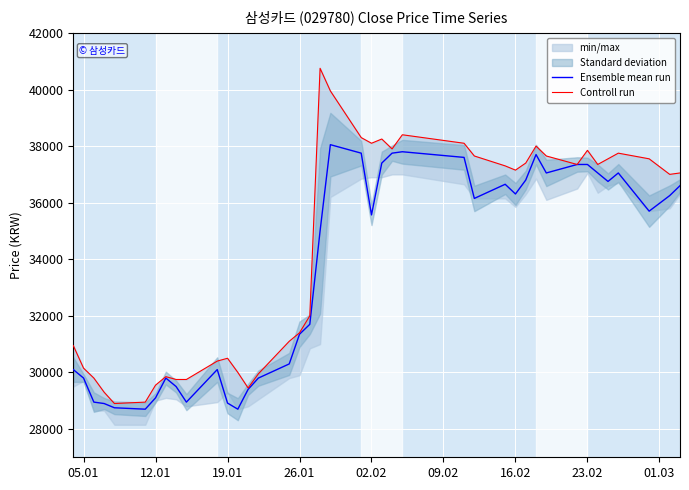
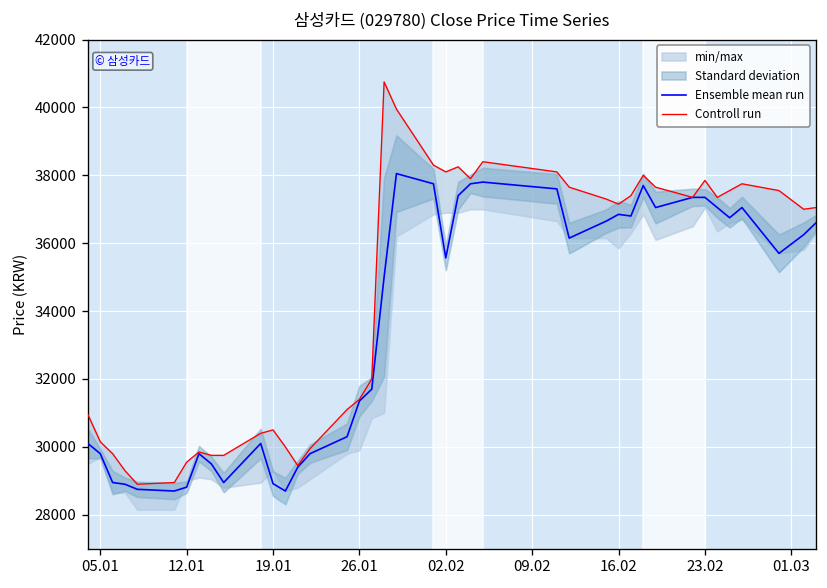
  {
    "Ensemble mean run": {
      "05.01": 29800,
-     "12.01": 29100,
+     "12.01": 28800,
      "19.01": 28900,
      "02.02": 35600,
-     "16.02": 36300,
+     "16.02": 36900,
      "23.02": 37400
    }
  }
